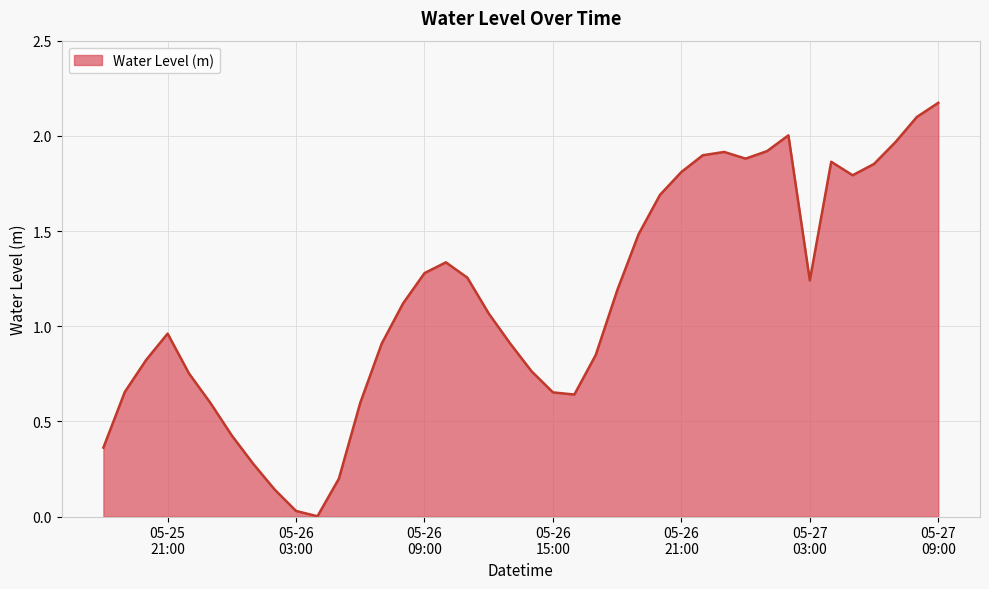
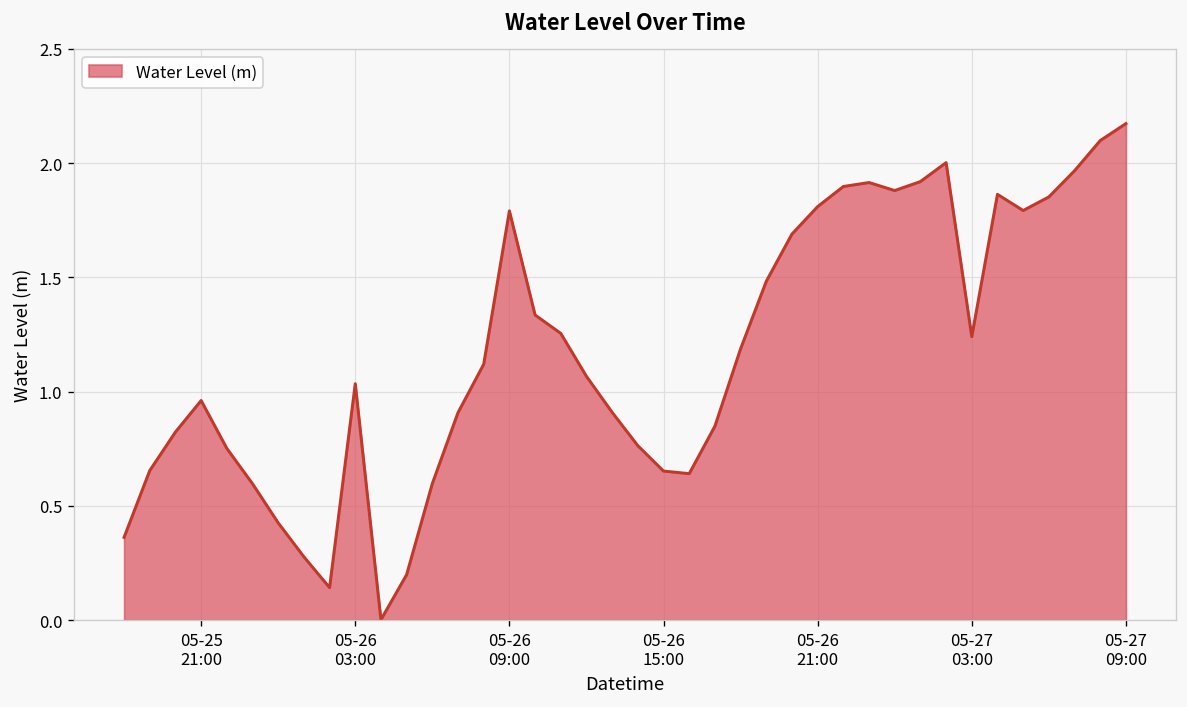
  {
    "05-25 21:00": 0.96,
-   "05-26 03:00": 0.03,
-   "05-26 09:00": 1.28,
+   "05-26 03:00": 1.03,
+   "05-26 09:00": 1.79,
    "05-26 15:00": 0.65,
    "05-26 21:00": 1.81,
    "05-27 03:00": 1.24,
    "05-27 09:00": 2.17
  }
